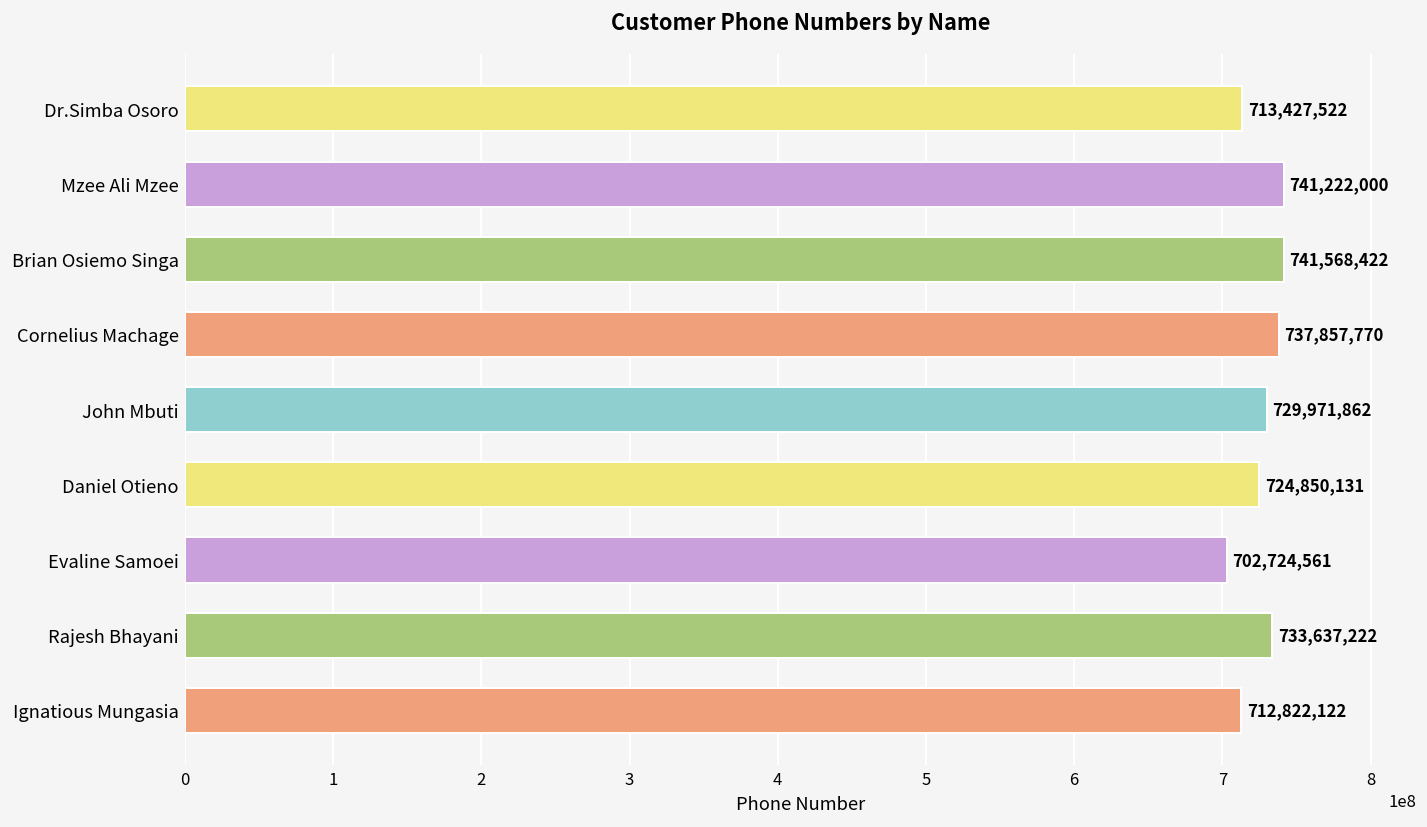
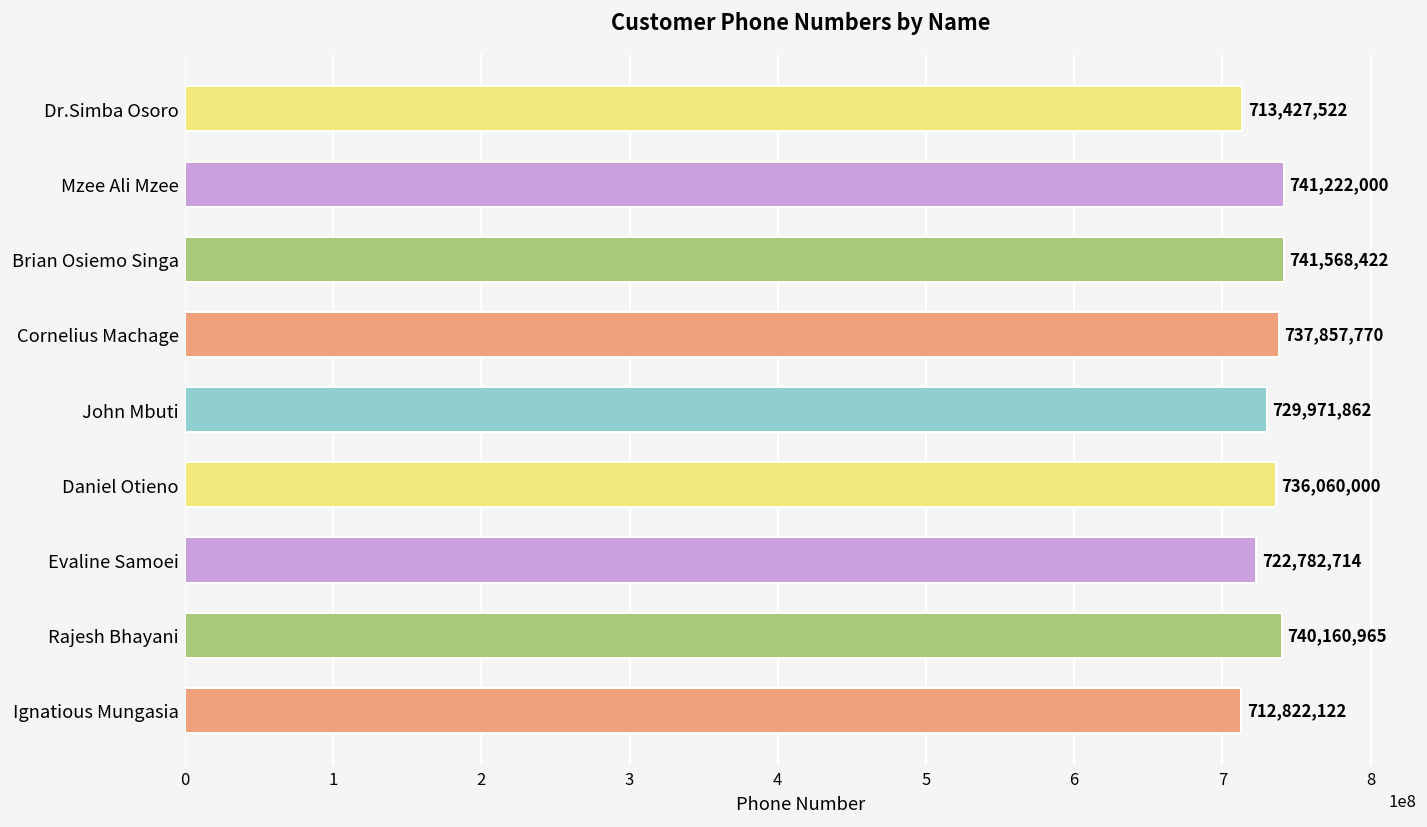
  {
    "Dr.Simba Osoro": "713,427,522",
    "Mzee Ali Mzee": "741,222,000",
    "Brian Osiemo Singa": "741,568,422",
    "Cornelius Machage": "737,857,770",
    "John Mbuti": "729,971,862",
-   "Daniel Otieno": "724,850,131",
-   "Evaline Samoei": "702,724,561",
-   "Rajesh Bhayani": "733,637,222",
+   "Daniel Otieno": "736,060,000",
+   "Evaline Samoei": "722,782,714",
+   "Rajesh Bhayani": "740,160,965",
    "Ignatious Mungasia": "712,822,122"
  }
